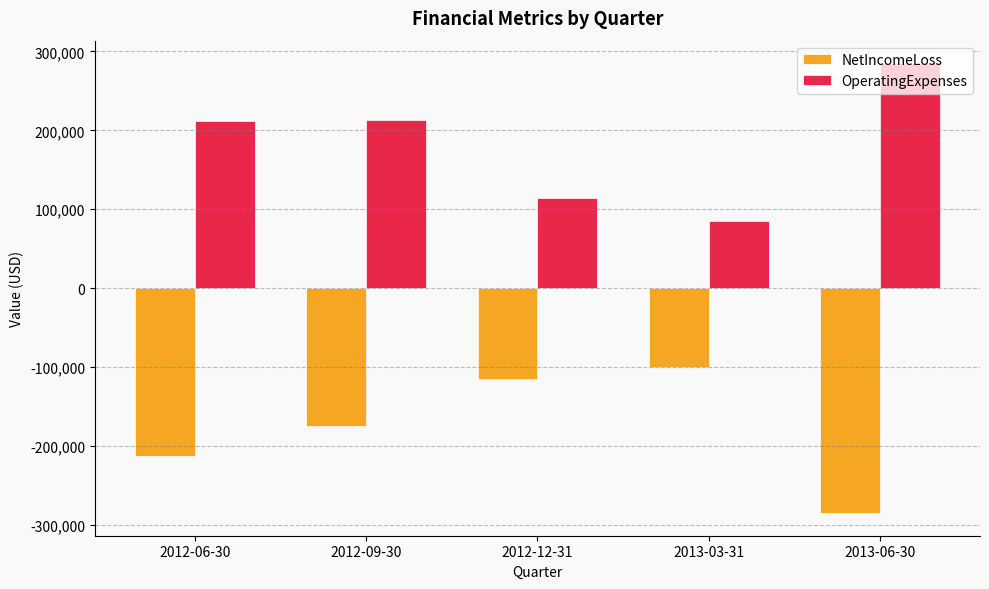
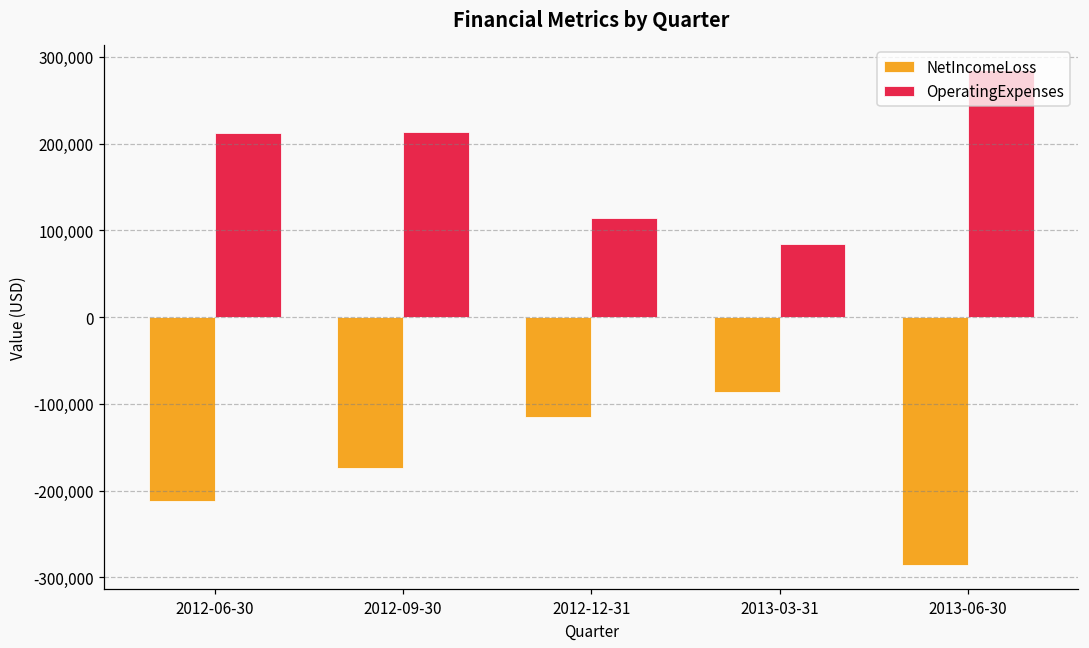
  {
    "NetIncomeLoss": {
      "2012-06-30": "-210,000",
      "2012-09-30": "-170,000",
      "2012-12-31": "-120,000",
-     "2013-03-31": "-100,000",
+     "2013-03-31": "-90,000",
      "2013-06-30": "-290,000"
    },
    "OperatingExpenses": {
      "2012-06-30": "210,000",
      "2012-09-30": "210,000",
      "2012-12-31": "110,000",
      "2013-03-31": "80,000"
    }
  }
